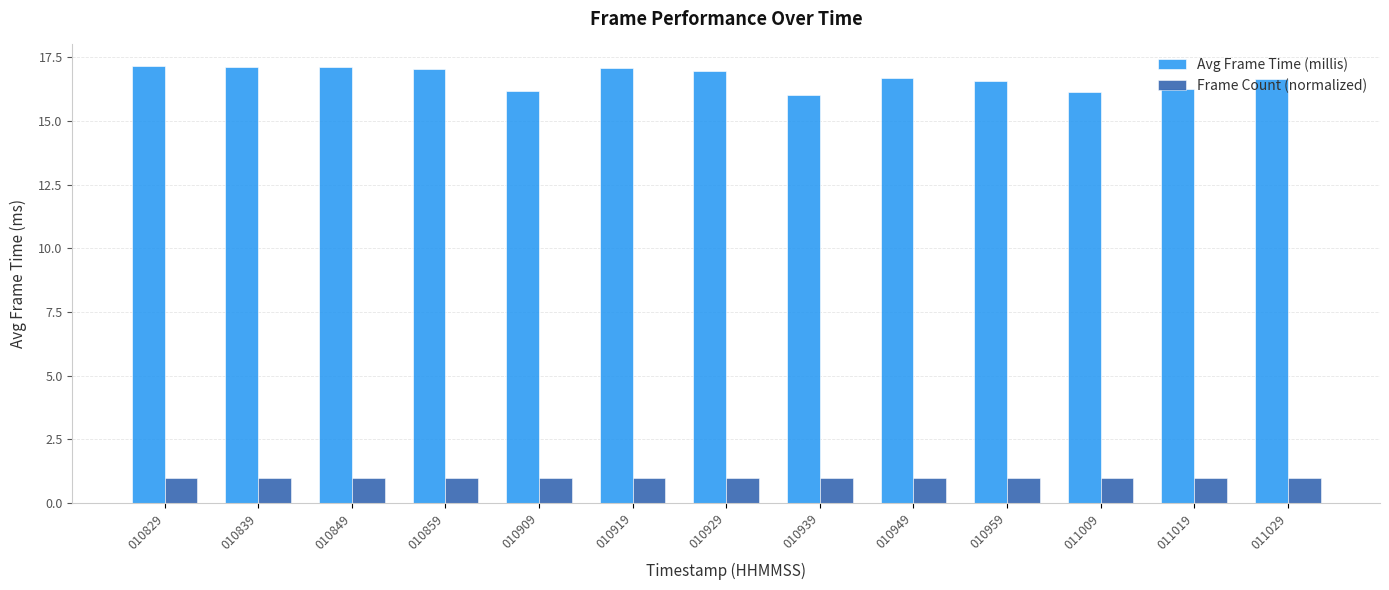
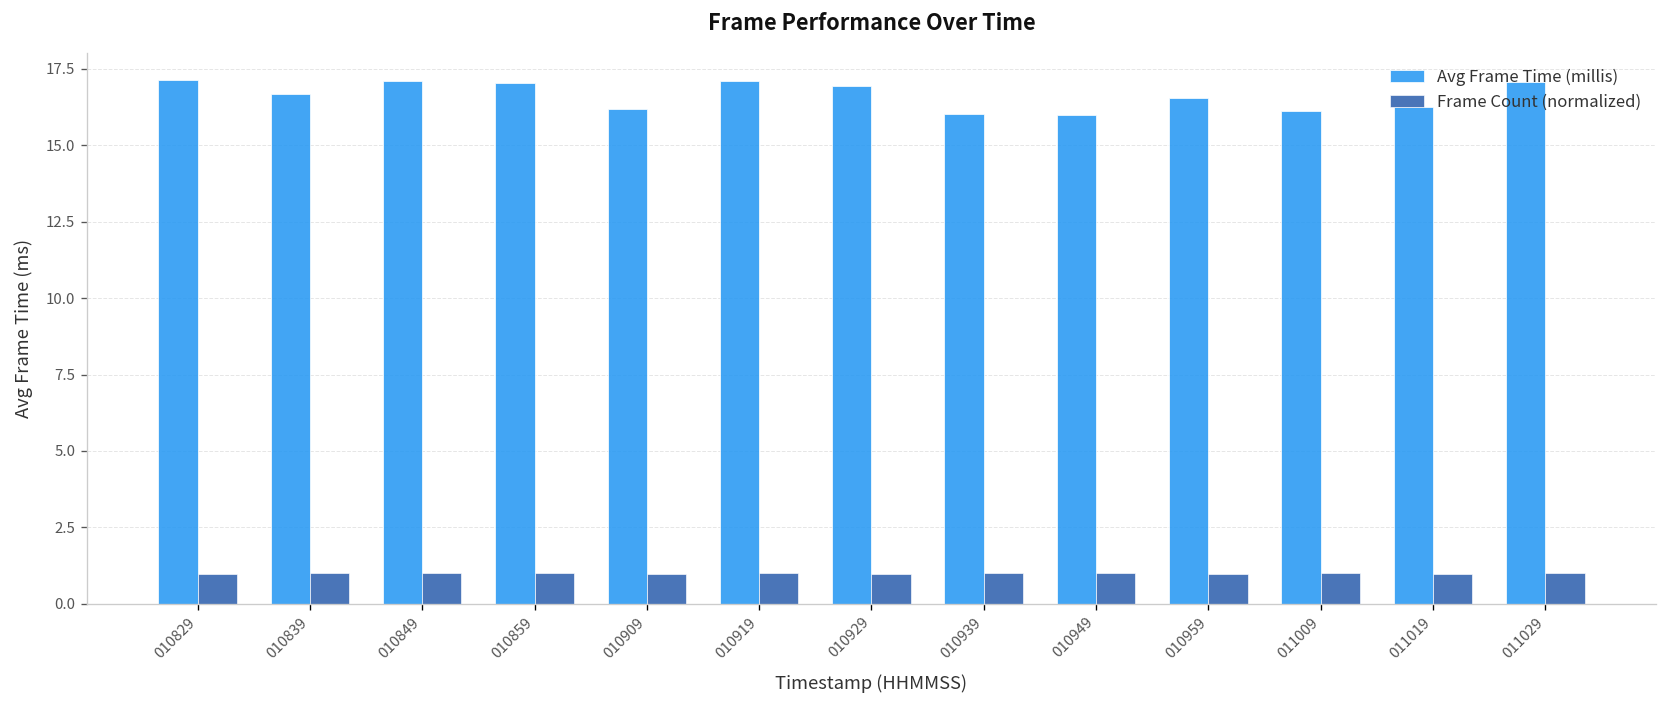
  {
    "Avg Frame Time (millis)": {
      "010829": 17.2,
-     "010839": 17.1,
+     "010839": 16.7,
      "010849": 17.1,
      "010859": 17.0,
      "010909": 16.2,
      "010919": 17.1,
      "010929": 16.9,
      "010939": 16.0,
-     "010949": 16.7,
+     "010949": 16.0,
      "010959": 16.6,
      "011009": 16.1,
      "011019": 16.3,
-     "011029": 16.7
+     "011029": 17.1
    },
    "Frame Count (normalized)": {
      "010829": 1.0,
      "010839": 1.0,
      "010849": 1.0,
      "010859": 1.0,
      "010909": 1.0,
      "010919": 1.0,
      "010929": 1.0,
      "010939": 1.0,
      "010949": 1.0,
      "010959": 1.0,
      "011009": 1.0,
      "011019": 1.0,
      "011029": 1.0
    }
  }
